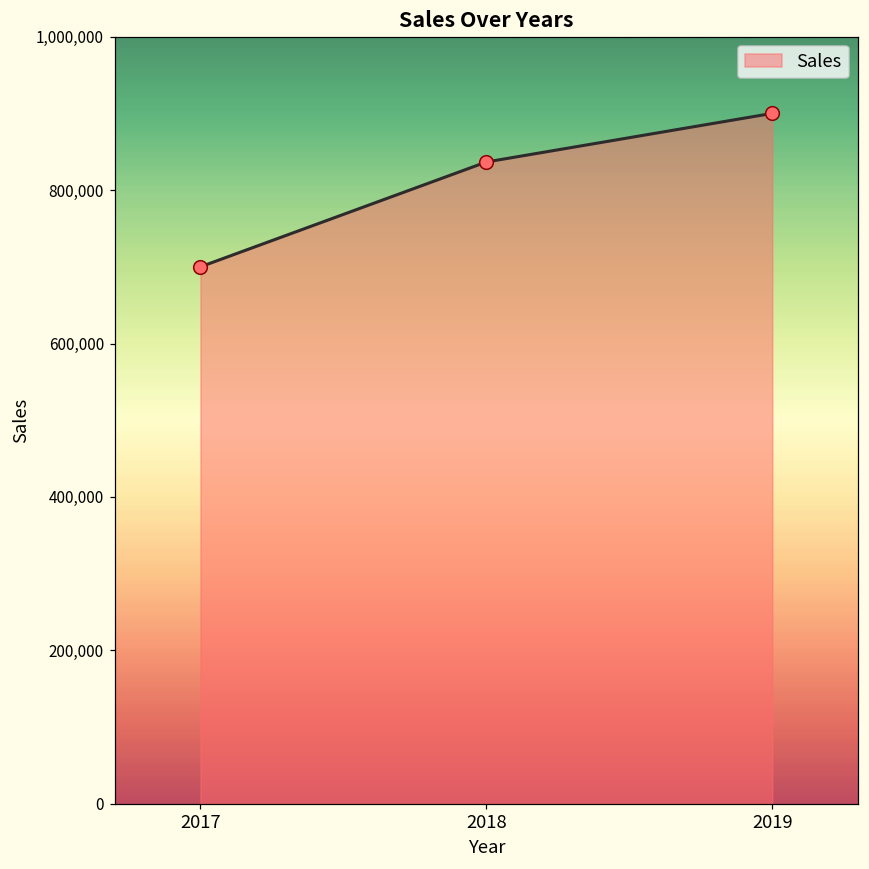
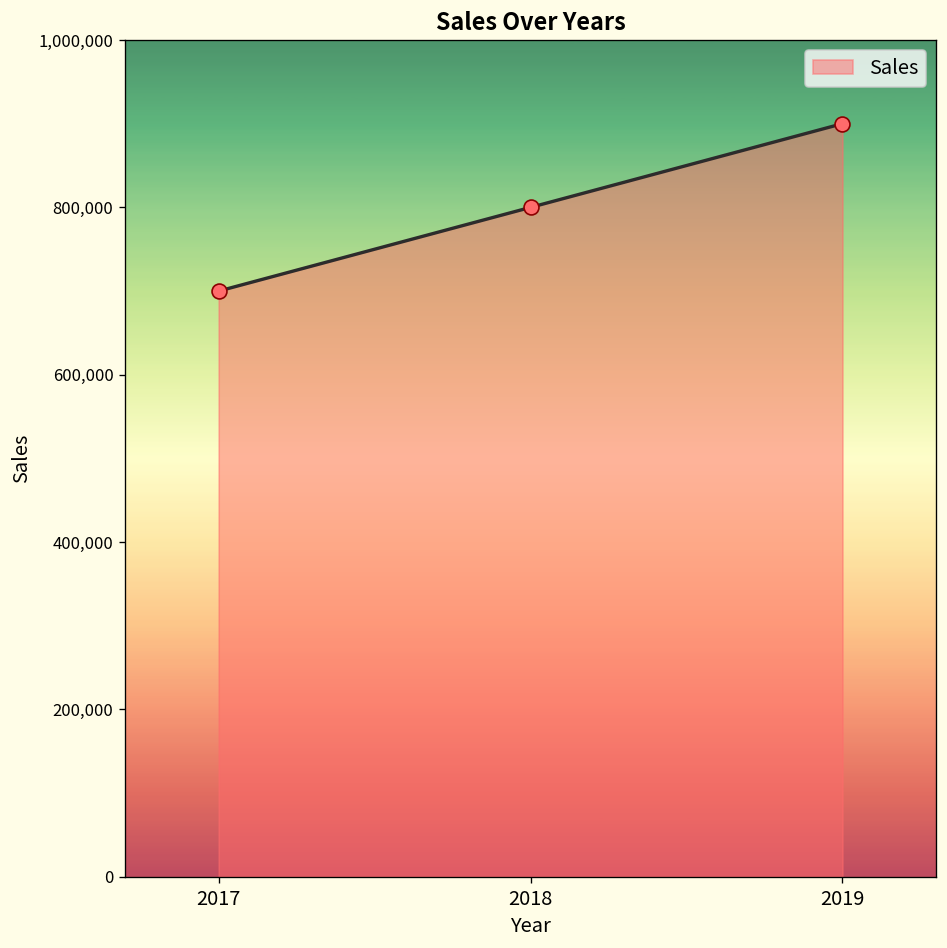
  {
    "2017": "700,000",
-   "2018": "840,000",
+   "2018": "800,000",
    "2019": "900,000"
  }
